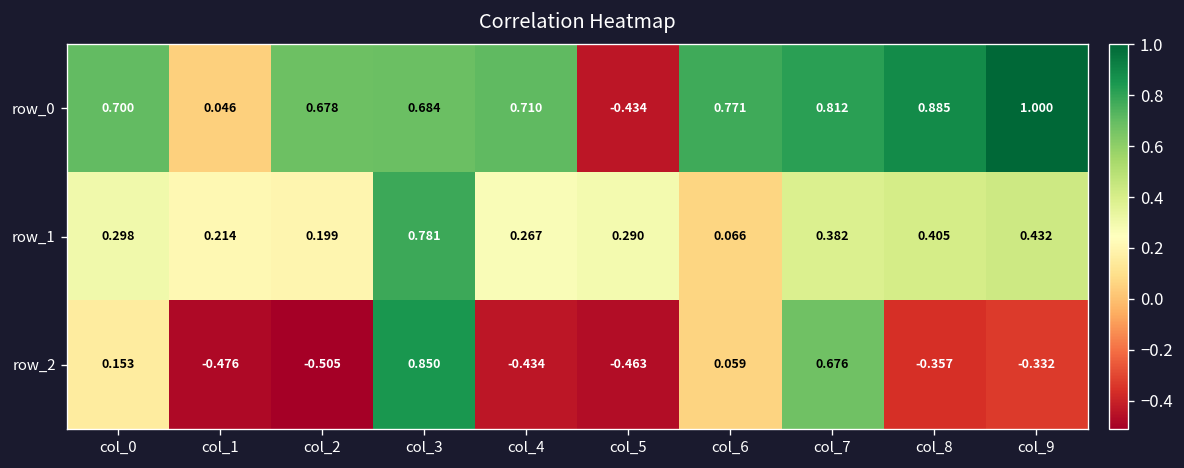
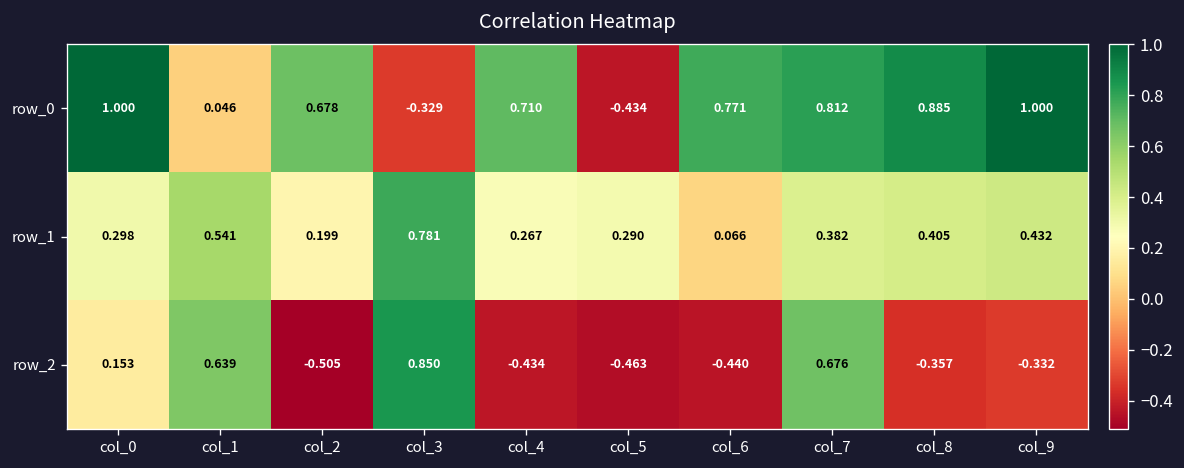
  {
    "row_0": {
-     "col_0": 0.700,
+     "col_0": 1.000,
      "col_1": 0.046,
      "col_2": 0.678,
-     "col_3": 0.684,
+     "col_3": -0.329,
      "col_4": 0.710,
      "col_5": -0.434,
      "col_6": 0.771,
      "col_7": 0.812,
      "col_8": 0.885,
      "col_9": 1.000
    },
    "row_1": {
      "col_0": 0.298,
-     "col_1": 0.214,
+     "col_1": 0.541,
      "col_2": 0.199,
      "col_3": 0.781,
      "col_4": 0.267,
      "col_5": 0.290,
      "col_6": 0.066,
      "col_7": 0.382,
      "col_8": 0.405,
      "col_9": 0.432
    },
    "row_2": {
      "col_0": 0.153,
-     "col_1": -0.476,
+     "col_1": 0.639,
      "col_2": -0.505,
      "col_3": 0.850,
      "col_4": -0.434,
      "col_5": -0.463,
-     "col_6": 0.059,
+     "col_6": -0.440,
      "col_7": 0.676,
      "col_8": -0.357,
      "col_9": -0.332
    }
  }
